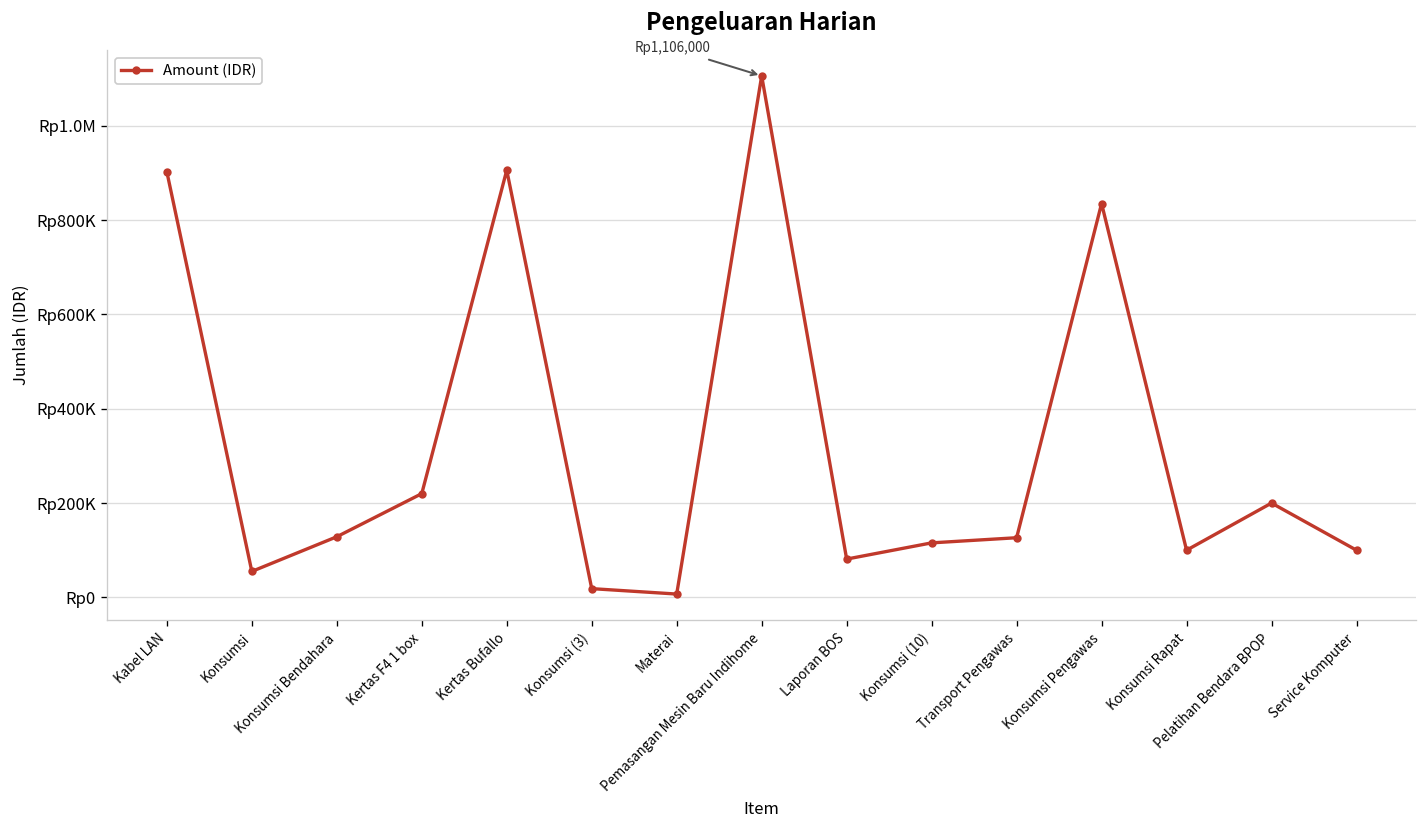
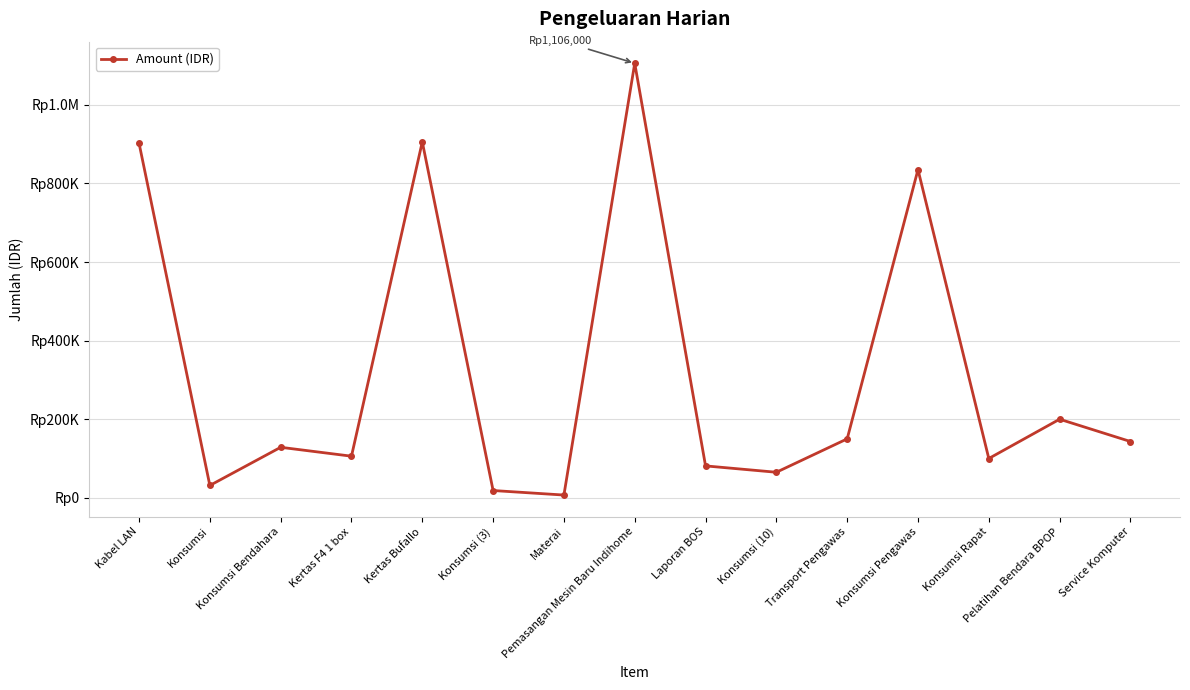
  {
    "Kabel LAN": "Rp900000",
-   "Konsumsi": "Rp60000",
+   "Konsumsi": "Rp30000",
    "Konsumsi Bendahara": "Rp130000",
-   "Kertas F4 1 box": "Rp220000",
+   "Kertas F4 1 box": "Rp110000",
    "Kertas Bufallo": "Rp910000",
    "Konsumsi (3)": "Rp20000",
    "Materai": "Rp10000",
    "Pemasangan Mesin Baru Indihome": "Rp1110000",
    "Laporan BOS": "Rp80000",
-   "Konsumsi (10)": "Rp120000",
-   "Transport Pengawas": "Rp130000",
+   "Konsumsi (10)": "Rp70000",
+   "Transport Pengawas": "Rp150000",
    "Konsumsi Pengawas": "Rp840000",
    "Konsumsi Rapat": "Rp100000",
    "Pelatihan Bendara BPOP": "Rp200000",
-   "Service Komputer": "Rp100000"
+   "Service Komputer": "Rp140000"
  }
